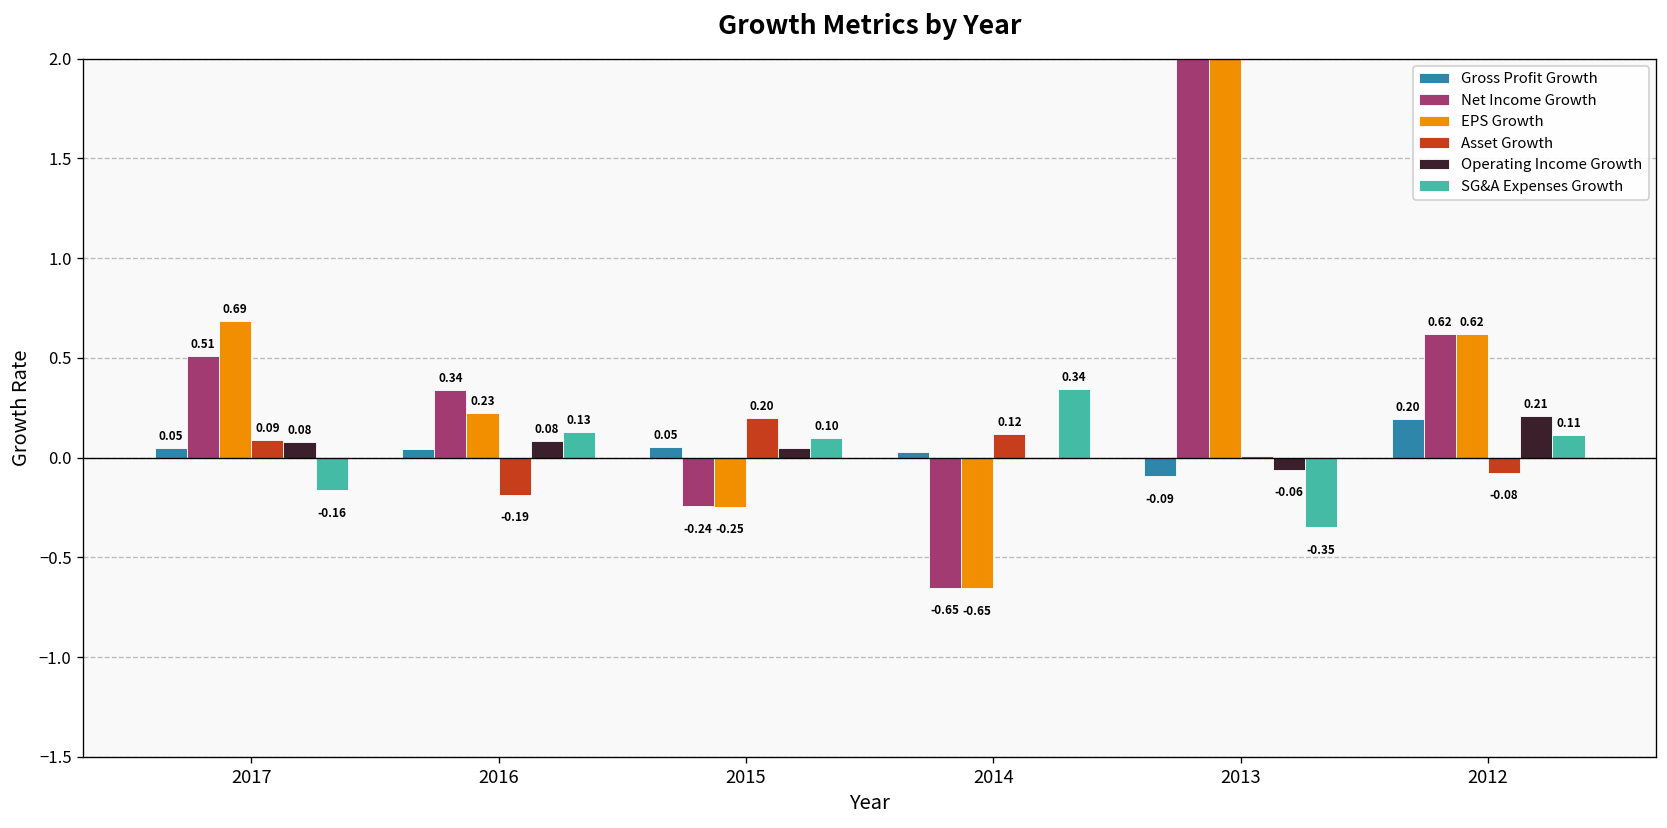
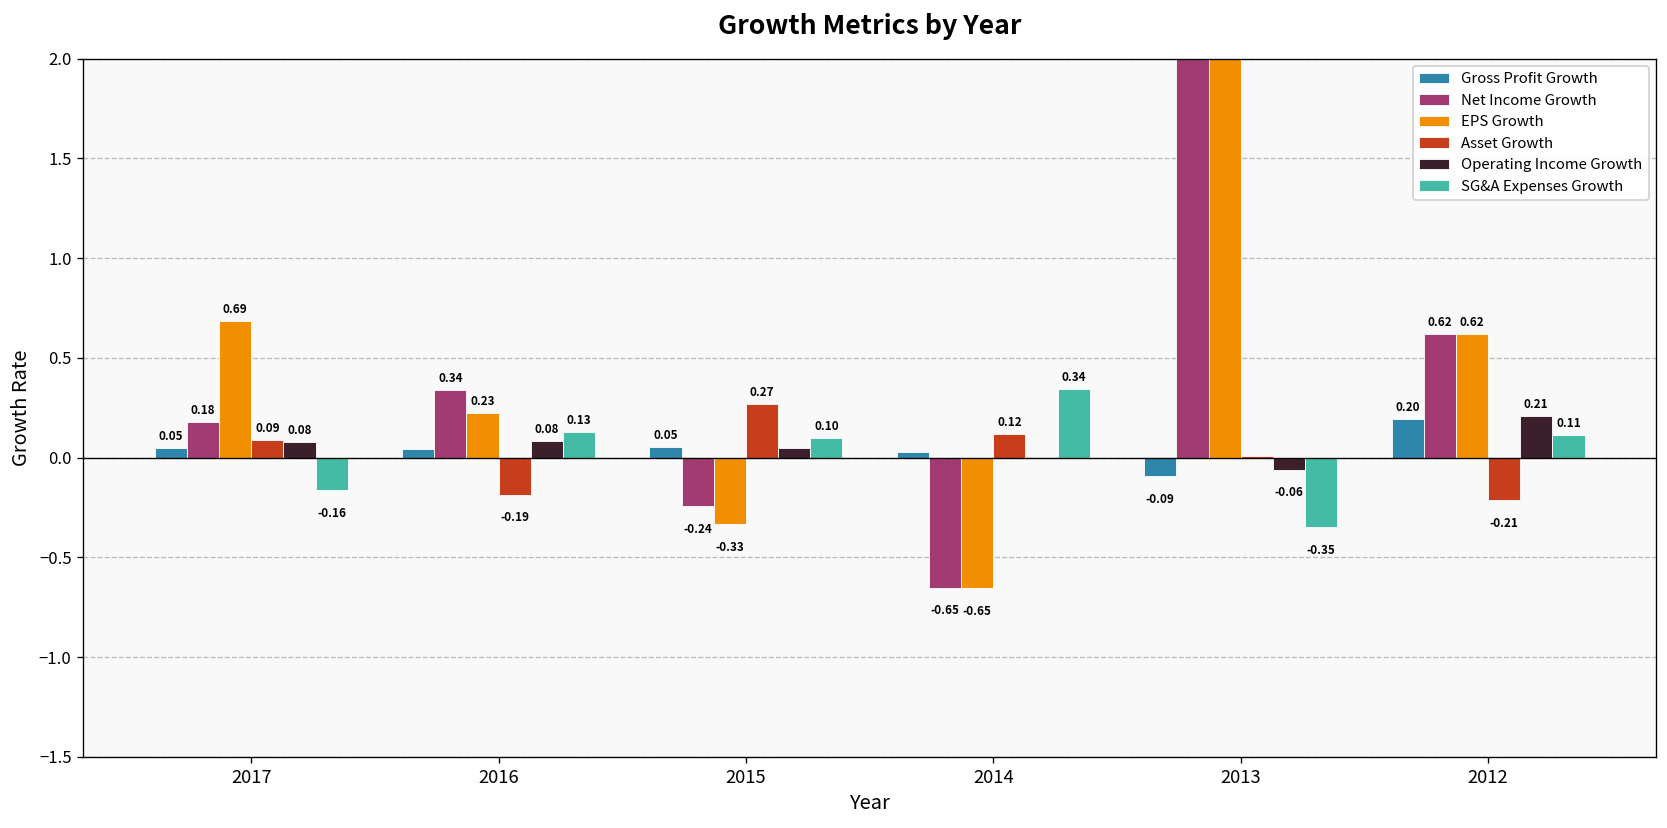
  {
    "Net Income Growth": {
-     "2017": 0.51,
+     "2017": 0.18,
      "2016": 0.34,
      "2015": -0.24,
      "2014": -0.65,
      "2012": 0.62
    },
    "EPS Growth": {
      "2017": 0.69,
      "2016": 0.23,
-     "2015": -0.25,
+     "2015": -0.33,
      "2014": -0.65,
      "2012": 0.62
    },
    "Asset Growth": {
      "2017": 0.09,
      "2016": -0.19,
-     "2015": 0.20,
+     "2015": 0.27,
      "2014": 0.12,
-     "2012": -0.08
+     "2012": -0.21
    },
    "Operating Income Growth": {
      "2017": 0.08,
      "2016": 0.08,
      "2013": -0.06,
      "2012": 0.21
    }
  }
